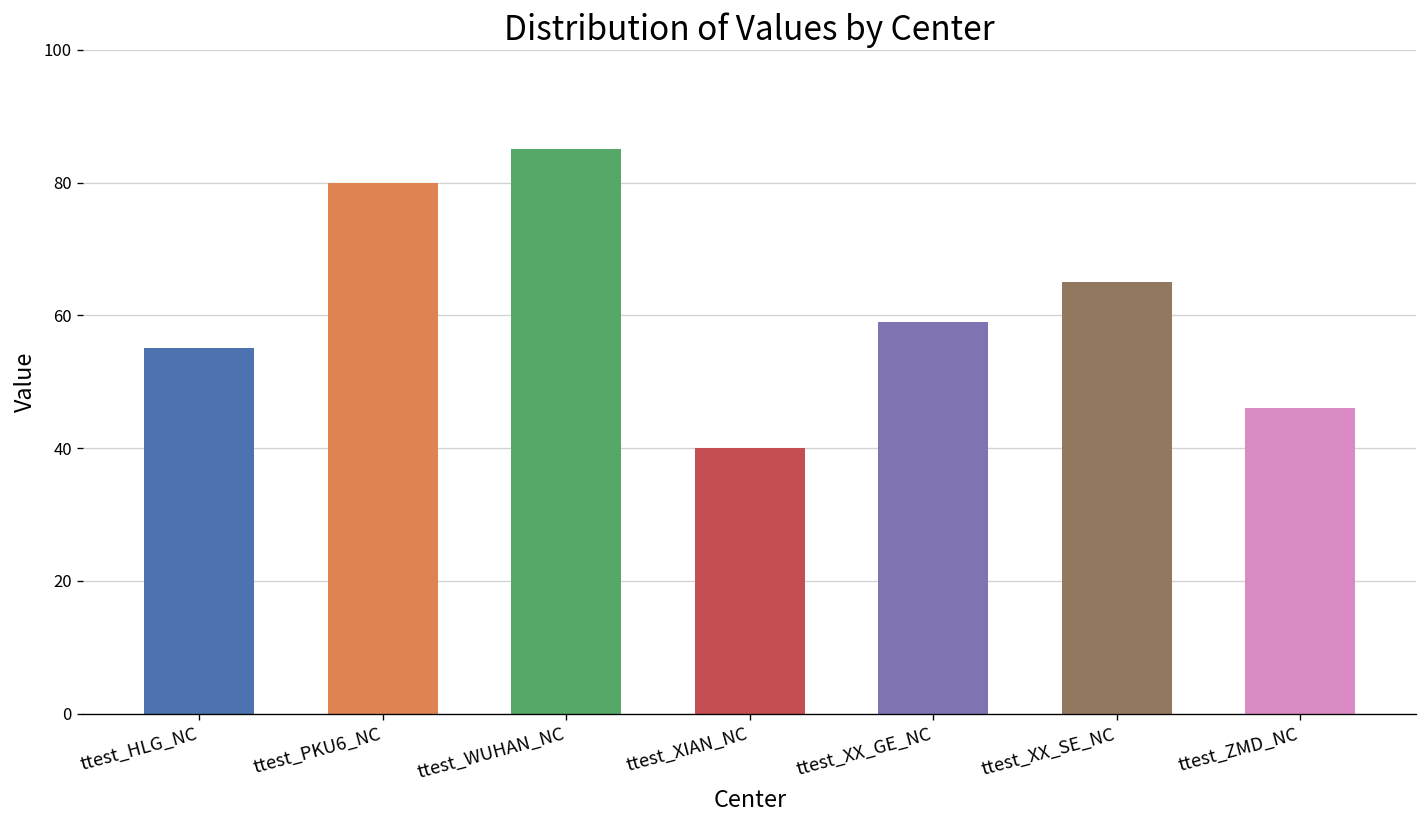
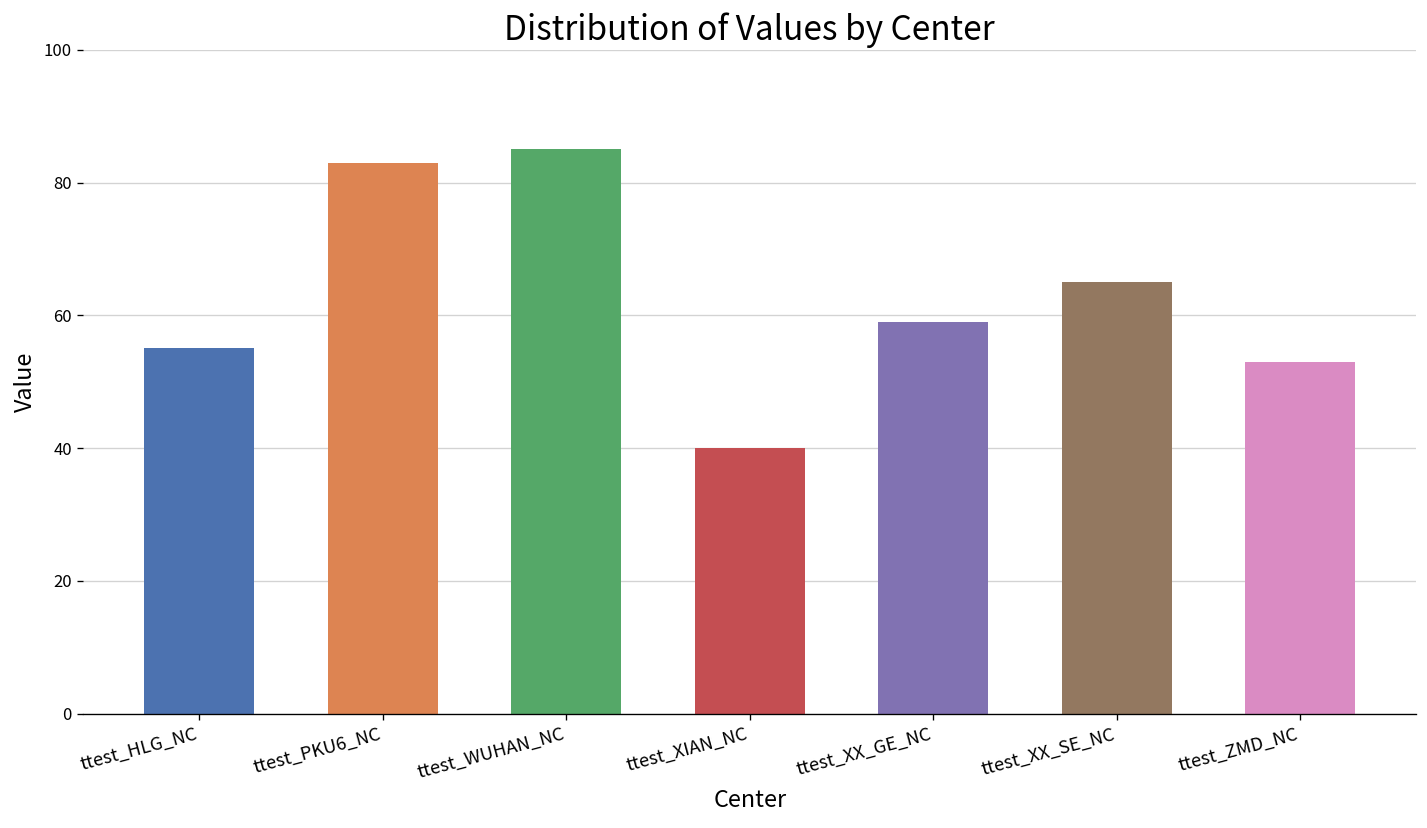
  {
    "ttest_HLG_NC": 55,
-   "ttest_PKU6_NC": 80,
+   "ttest_PKU6_NC": 83,
    "ttest_WUHAN_NC": 85,
    "ttest_XIAN_NC": 40,
    "ttest_XX_GE_NC": 59,
    "ttest_XX_SE_NC": 65,
-   "ttest_ZMD_NC": 46
+   "ttest_ZMD_NC": 53
  }
